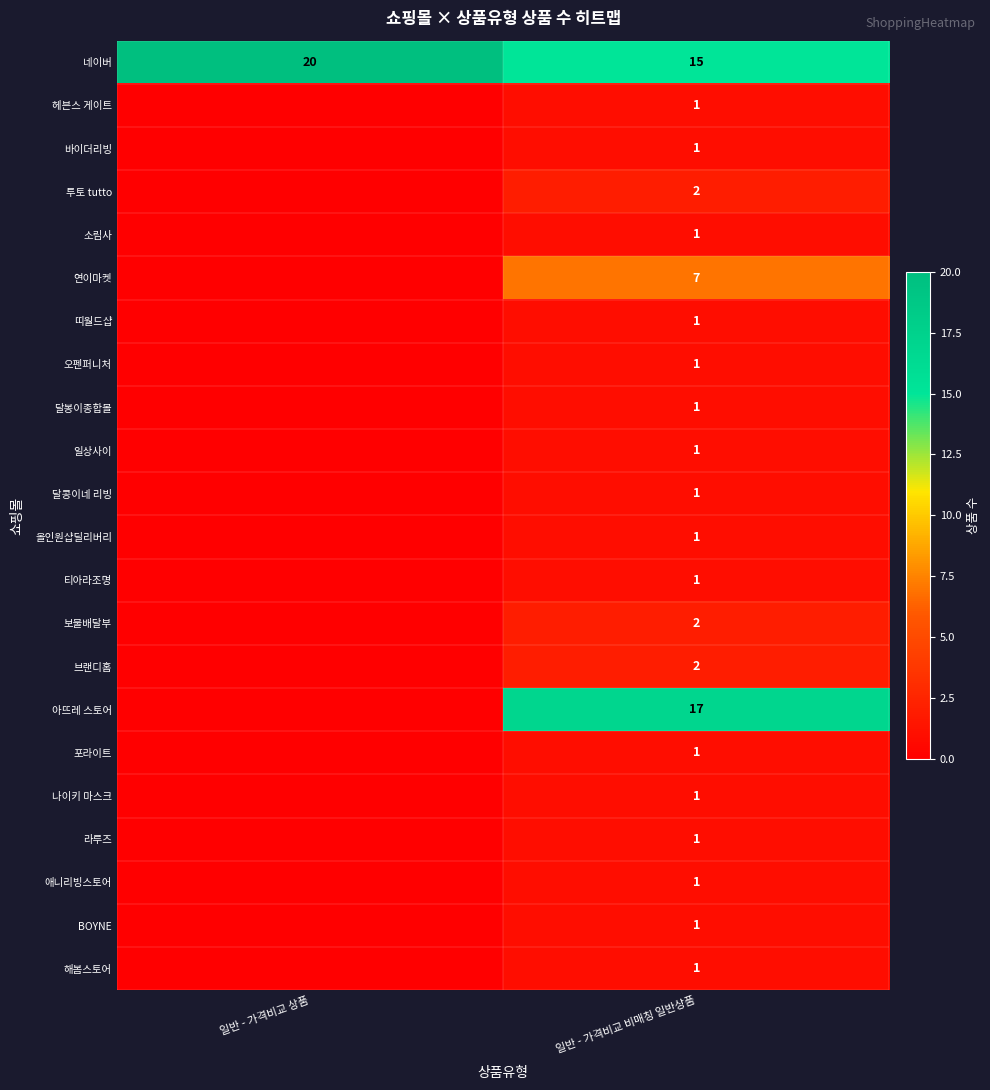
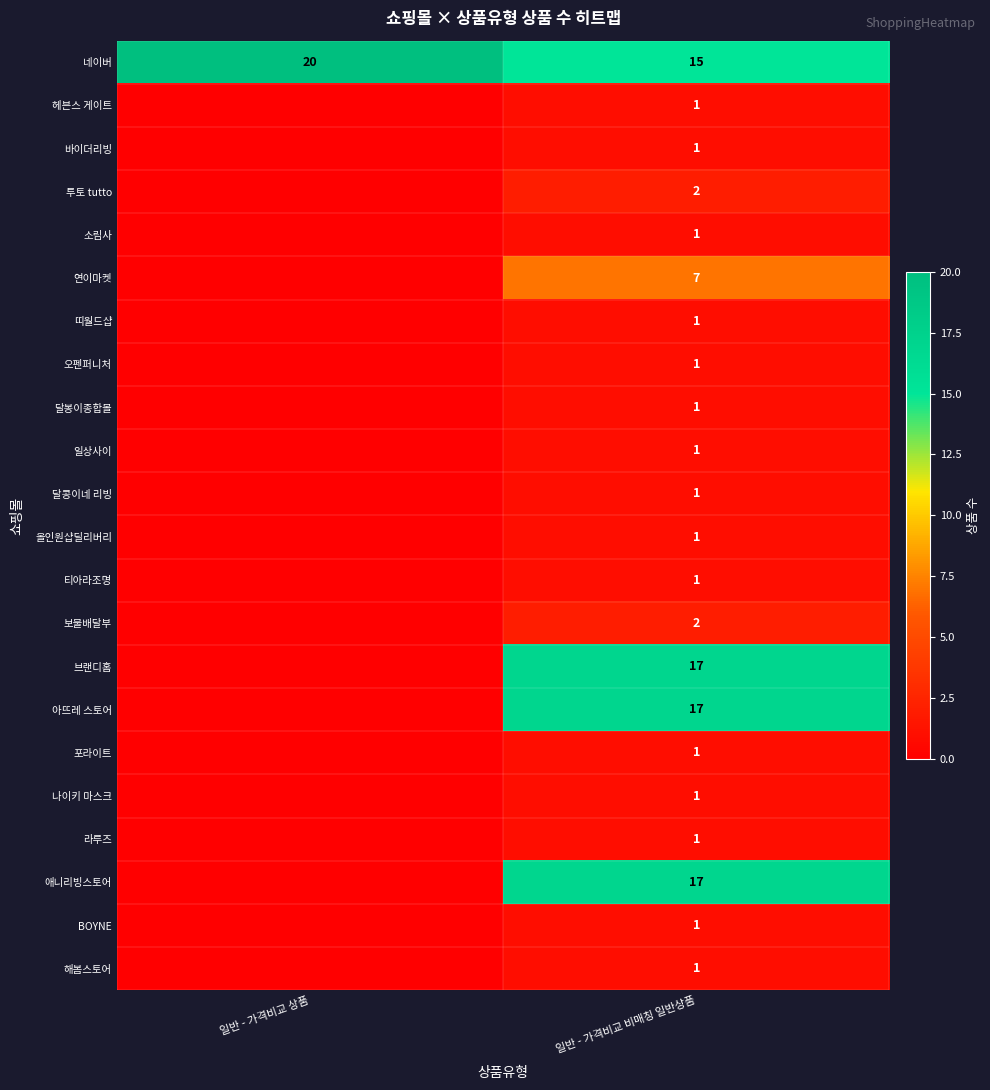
  {
    "네이버": {
      "일반 - 가격비교 상품": 20,
      "일반 - 가격비교 비매칭 일반상품": 15
    },
    "헤븐스 게이트": {
      "일반 - 가격비교 비매칭 일반상품": 1
    },
    "바이더리빙": {
      "일반 - 가격비교 비매칭 일반상품": 1
    },
    "투토 tutto": {
      "일반 - 가격비교 비매칭 일반상품": 2
    },
    "소림사": {
      "일반 - 가격비교 비매칭 일반상품": 1
    },
    "연이마켓": {
      "일반 - 가격비교 비매칭 일반상품": 7
    },
    "띠월드샵": {
      "일반 - 가격비교 비매칭 일반상품": 1
    },
    "오펜퍼니처": {
      "일반 - 가격비교 비매칭 일반상품": 1
    },
    "달봉이종합몰": {
      "일반 - 가격비교 비매칭 일반상품": 1
    },
    "일상사이": {
      "일반 - 가격비교 비매칭 일반상품": 1
    },
    "달콩이네 리빙": {
      "일반 - 가격비교 비매칭 일반상품": 1
    },
    "올인원샵딜리버리": {
      "일반 - 가격비교 비매칭 일반상품": 1
    },
    "티아라조명": {
      "일반 - 가격비교 비매칭 일반상품": 1
    },
    "보물배달부": {
      "일반 - 가격비교 비매칭 일반상품": 2
    },
    "브랜디홈": {
-     "일반 - 가격비교 비매칭 일반상품": 2
+     "일반 - 가격비교 비매칭 일반상품": 17
    },
    "아뜨레 스토어": {
      "일반 - 가격비교 비매칭 일반상품": 17
    },
    "포라이트": {
      "일반 - 가격비교 비매칭 일반상품": 1
    },
    "나이키 마스크": {
      "일반 - 가격비교 비매칭 일반상품": 1
    },
    "라루즈": {
      "일반 - 가격비교 비매칭 일반상품": 1
    },
    "애니리빙스토어": {
-     "일반 - 가격비교 비매칭 일반상품": 1
+     "일반 - 가격비교 비매칭 일반상품": 17
    },
    "BOYNE": {
      "일반 - 가격비교 비매칭 일반상품": 1
    },
    "해봄스토어": {
      "일반 - 가격비교 비매칭 일반상품": 1
    }
  }
